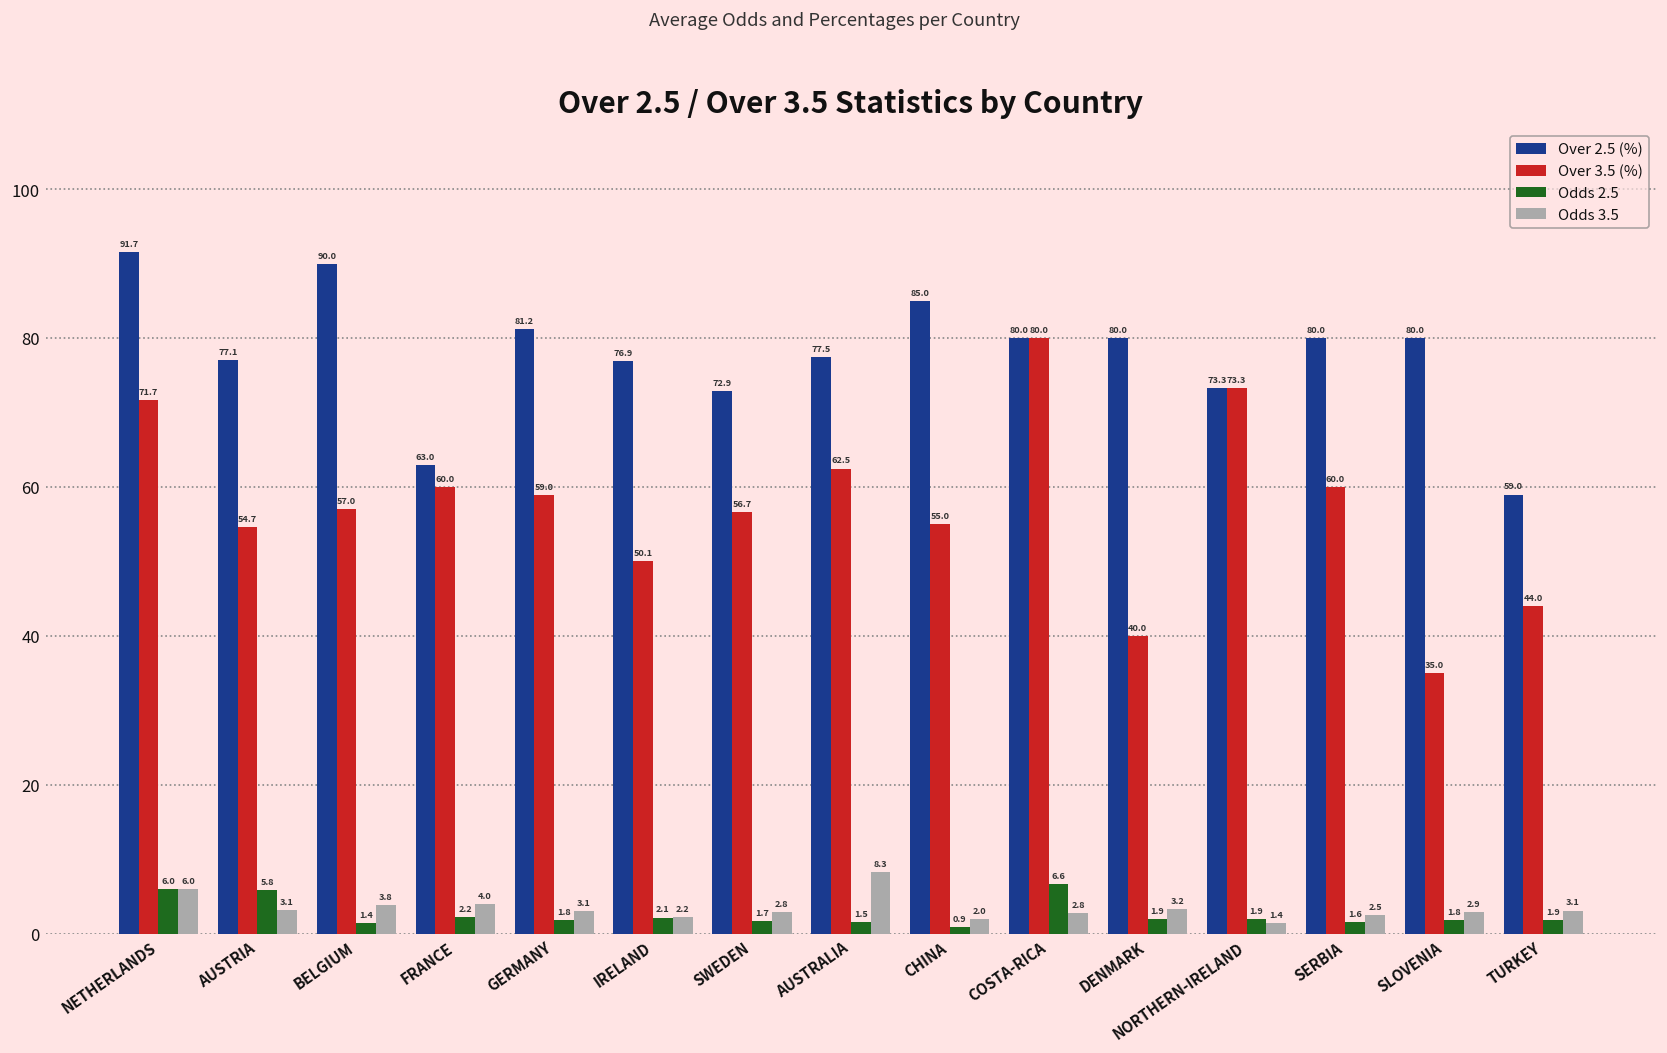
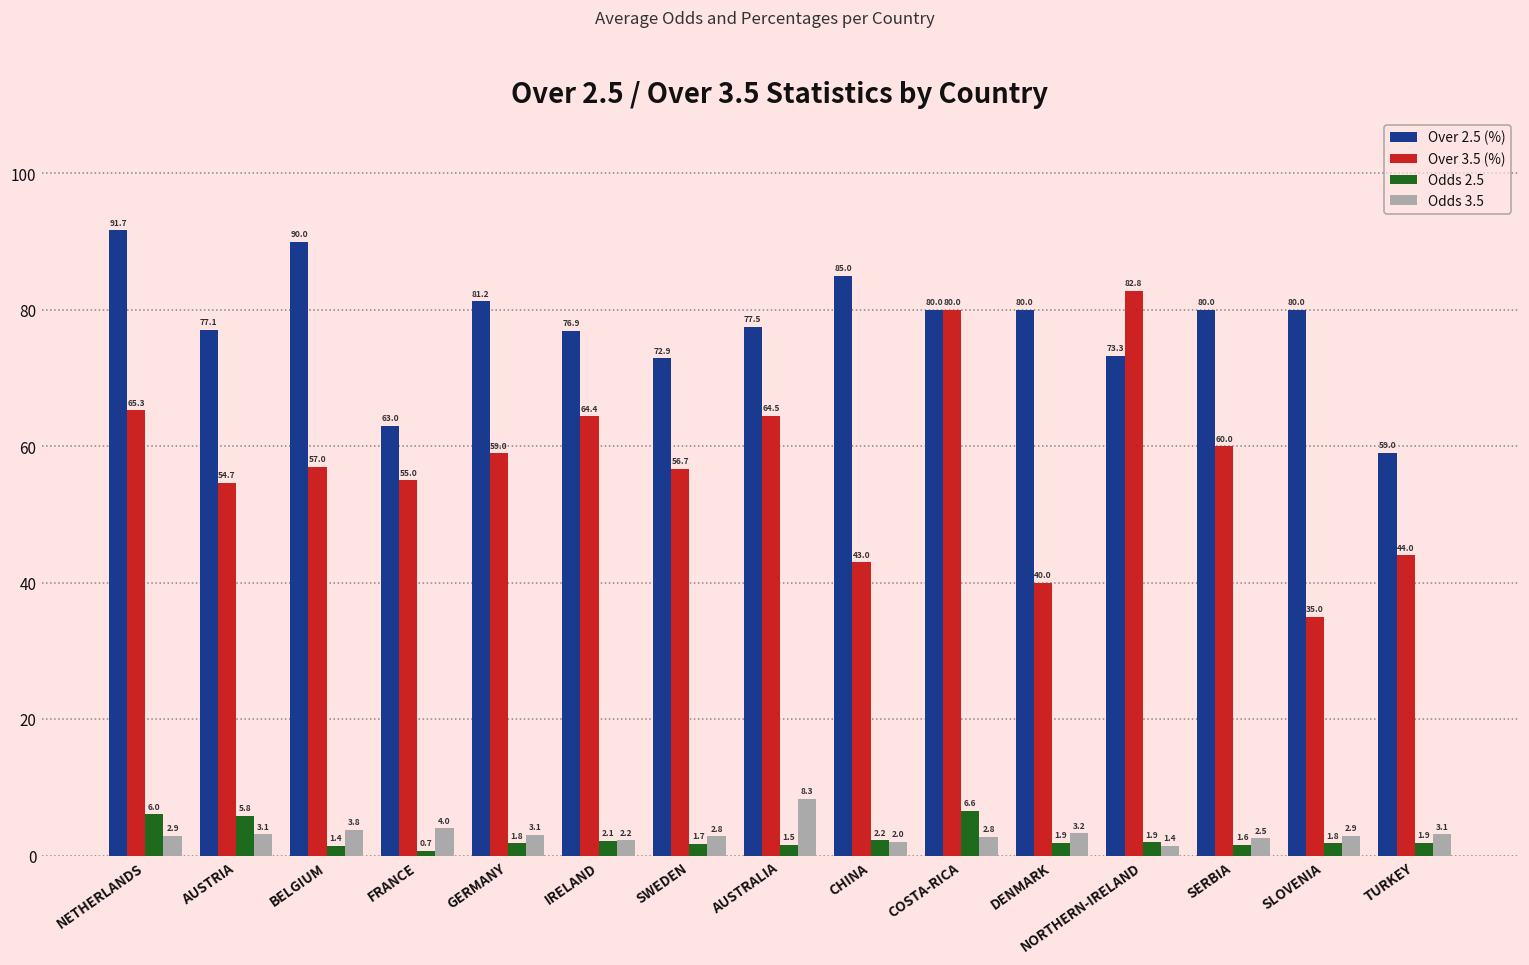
  {
    "Over 2.5 (%)": {
      "NETHERLANDS": 91.7,
      "AUSTRIA": 77.1,
      "BELGIUM": 90.0,
      "FRANCE": 63.0,
      "GERMANY": 81.2,
      "IRELAND": 76.9,
      "SWEDEN": 72.9,
      "AUSTRALIA": 77.5,
      "CHINA": 85.0,
      "COSTA-RICA": 80.0,
      "DENMARK": 80.0,
      "NORTHERN-IRELAND": 73.3,
      "SERBIA": 80.0,
      "SLOVENIA": 80.0,
      "TURKEY": 59.0
    },
    "Over 3.5 (%)": {
-     "NETHERLANDS": 71.7,
+     "NETHERLANDS": 65.3,
      "AUSTRIA": 54.7,
      "BELGIUM": 57.0,
-     "FRANCE": 60.0,
+     "FRANCE": 55.0,
      "GERMANY": 59.0,
-     "IRELAND": 50.1,
+     "IRELAND": 64.4,
      "SWEDEN": 56.7,
-     "AUSTRALIA": 62.5,
-     "CHINA": 55.0,
+     "AUSTRALIA": 64.5,
+     "CHINA": 43.0,
      "COSTA-RICA": 80.0,
      "DENMARK": 40.0,
-     "NORTHERN-IRELAND": 73.3,
+     "NORTHERN-IRELAND": 82.8,
      "SERBIA": 60.0,
      "SLOVENIA": 35.0,
      "TURKEY": 44.0
    },
    "Odds 2.5": {
      "NETHERLANDS": 6.0,
      "AUSTRIA": 5.8,
      "BELGIUM": 1.4,
-     "FRANCE": 2.2,
+     "FRANCE": 0.7,
      "GERMANY": 1.8,
      "IRELAND": 2.1,
      "SWEDEN": 1.7,
      "AUSTRALIA": 1.5,
-     "CHINA": 0.9,
+     "CHINA": 2.2,
      "COSTA-RICA": 6.6,
      "DENMARK": 1.9,
      "NORTHERN-IRELAND": 1.9,
      "SERBIA": 1.6,
      "SLOVENIA": 1.8,
      "TURKEY": 1.9
    },
    "Odds 3.5": {
-     "NETHERLANDS": 6.0,
+     "NETHERLANDS": 2.9,
      "AUSTRIA": 3.1,
      "BELGIUM": 3.8,
      "FRANCE": 4.0,
      "GERMANY": 3.1,
      "IRELAND": 2.2,
      "SWEDEN": 2.8,
      "AUSTRALIA": 8.3,
      "CHINA": 2.0,
      "COSTA-RICA": 2.8,
      "DENMARK": 3.2,
      "NORTHERN-IRELAND": 1.4,
      "SERBIA": 2.5,
      "SLOVENIA": 2.9,
      "TURKEY": 3.1
    }
  }
